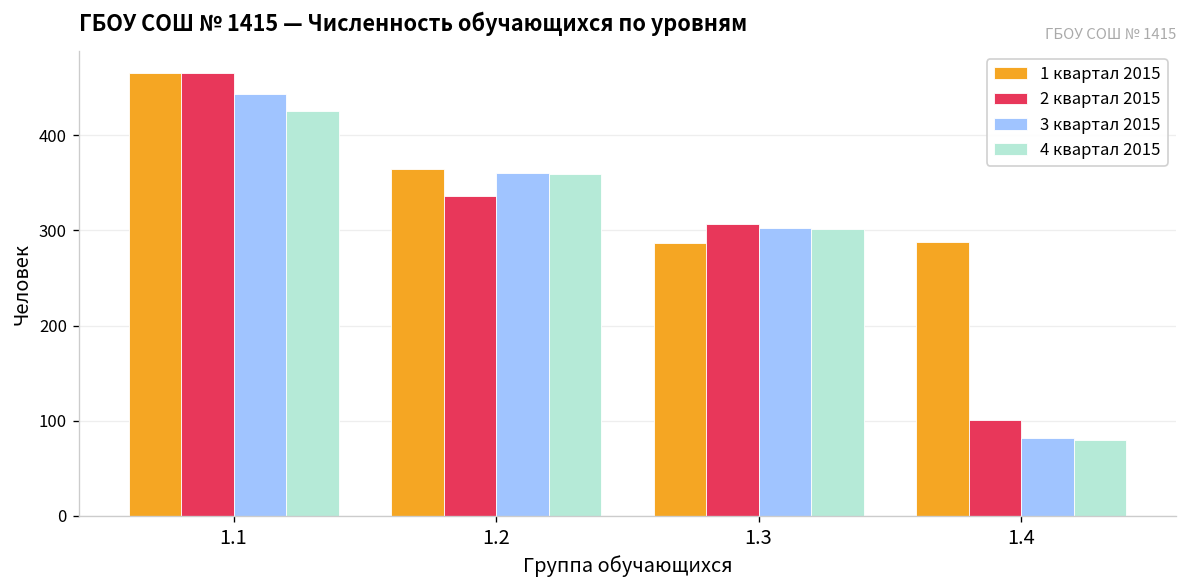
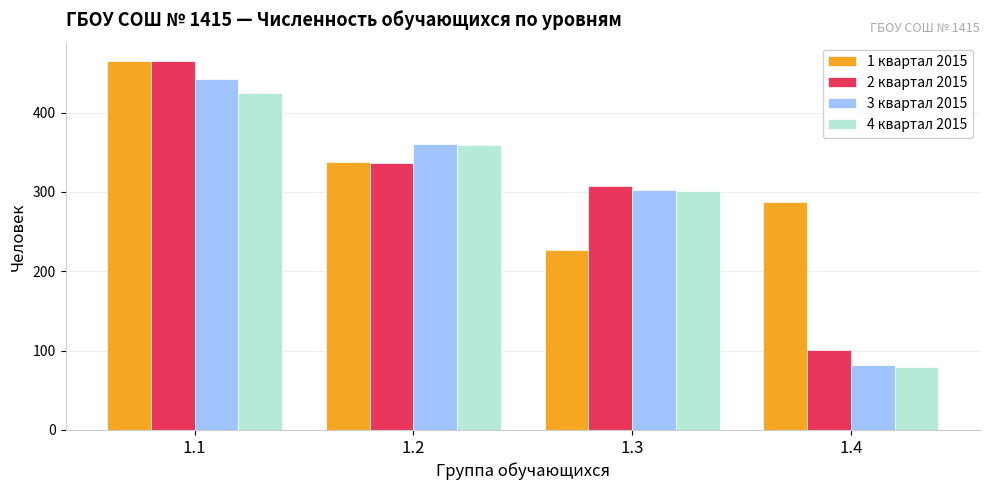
  {
    "1 квартал 2015": {
      "1.1": 470,
-     "1.2": 360,
-     "1.3": 290,
+     "1.2": 340,
+     "1.3": 230,
      "1.4": 290
    },
    "2 квартал 2015": {
      "1.1": 470,
      "1.2": 340,
      "1.3": 310,
      "1.4": 100
    }
  }
